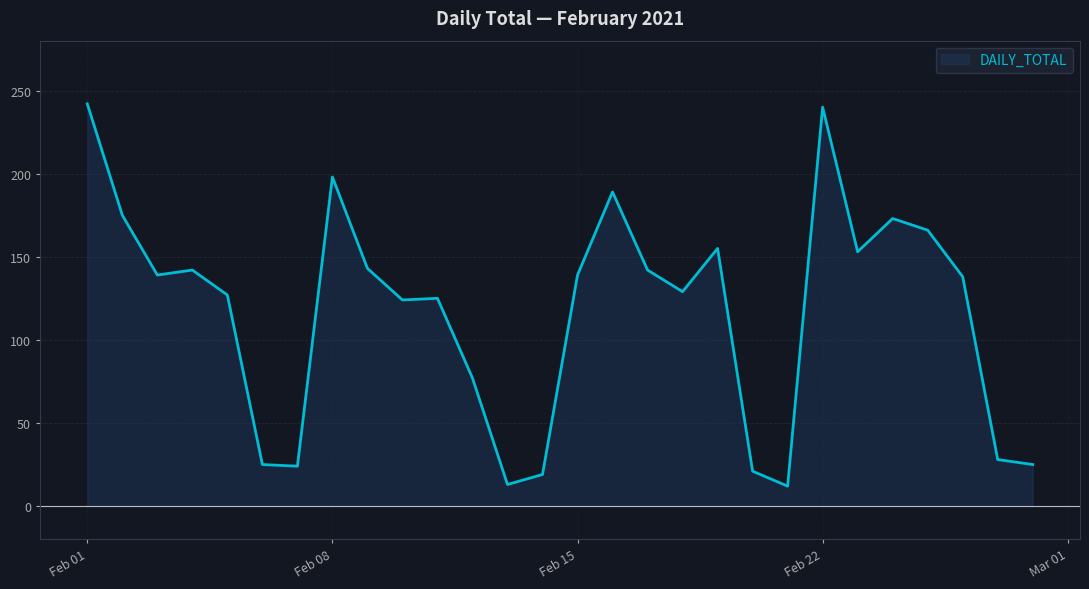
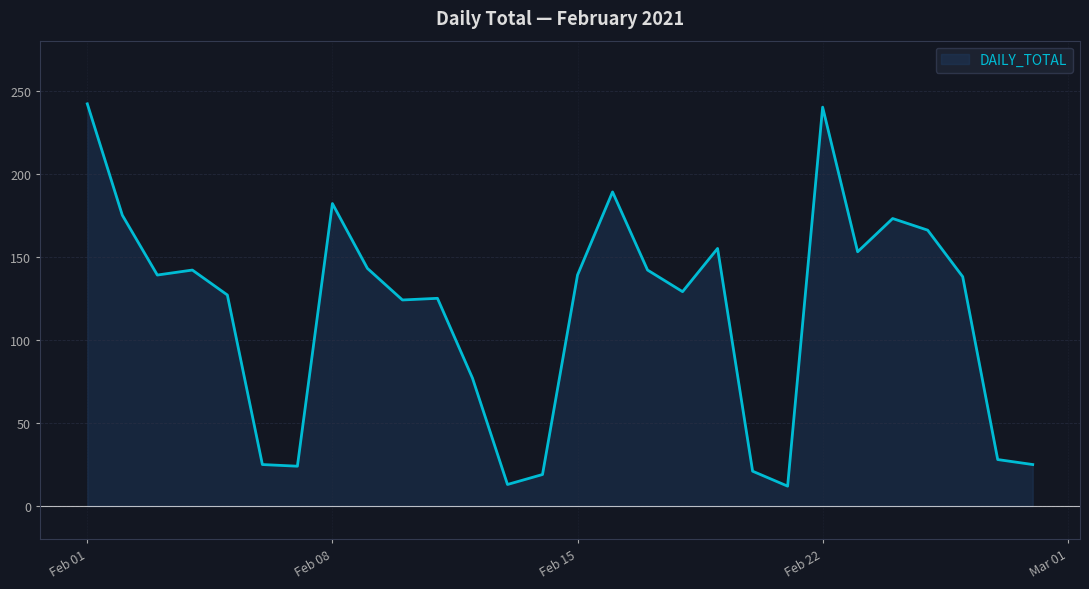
  {
    "Feb 01": 242,
-   "Feb 08": 198,
+   "Feb 08": 182,
    "Feb 15": 139,
    "Feb 22": 240
  }
